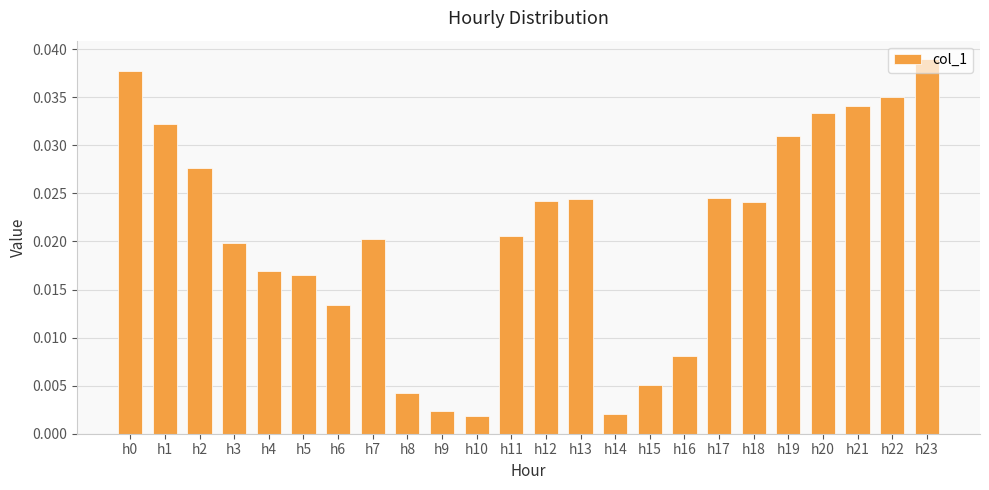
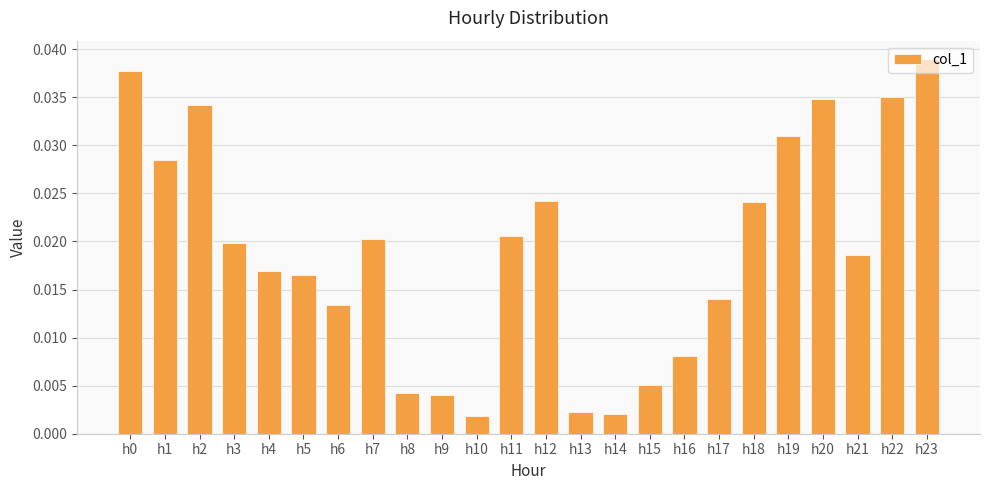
  {
    "h0": 0.038,
-   "h1": 0.032,
-   "h2": 0.028,
+   "h1": 0.029,
+   "h2": 0.034,
    "h3": 0.020,
    "h4": 0.017,
    "h5": 0.017,
    "h6": 0.013,
    "h7": 0.020,
    "h8": 0.004,
-   "h9": 0.002,
+   "h9": 0.004,
    "h10": 0.002,
    "h11": 0.021,
    "h12": 0.024,
-   "h13": 0.024,
+   "h13": 0.002,
    "h14": 0.002,
    "h15": 0.005,
    "h16": 0.008,
-   "h17": 0.025,
+   "h17": 0.014,
    "h18": 0.024,
    "h19": 0.031,
-   "h20": 0.033,
-   "h21": 0.034,
+   "h20": 0.035,
+   "h21": 0.019,
    "h22": 0.035
  }
